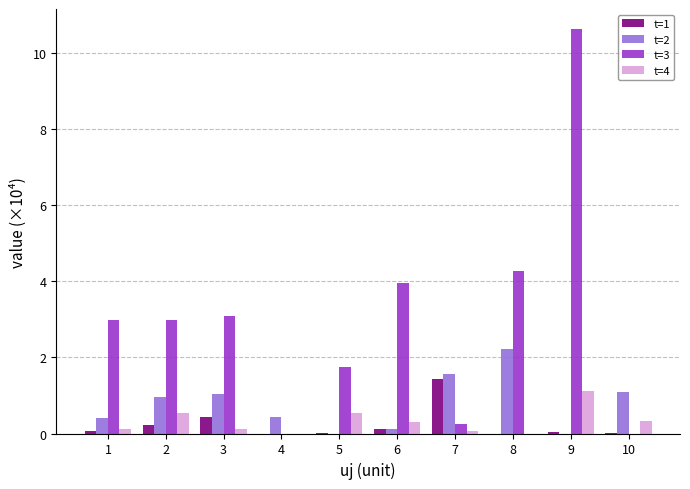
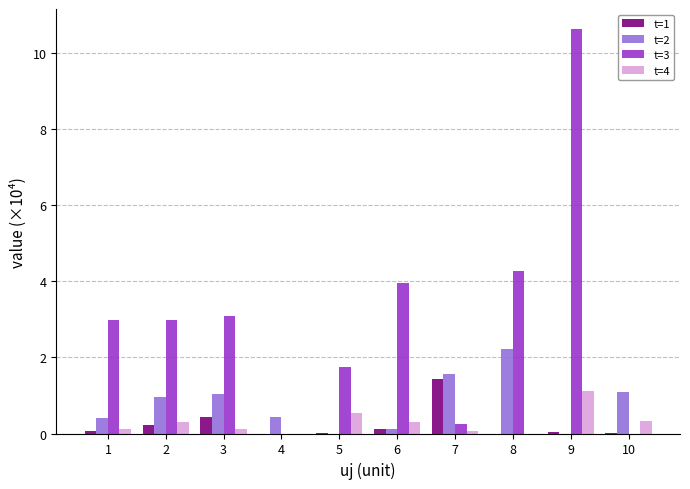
  {
    "t=1": {
      "2": 0.2,
      "3": 0.4,
      "4": 0.0,
      "6": 0.1,
      "7": 1.4,
      "8": 0.0
    },
    "t=2": {
      "1": 0.4,
      "2": 1.0,
      "3": 1.1,
      "4": 0.4,
      "5": 0.0,
      "6": 0.1,
      "7": 1.6,
      "8": 2.2,
      "9": 0.0,
      "10": 1.1
    },
    "t=3": {
      "1": 3.0,
      "2": 3.0,
      "3": 3.1,
      "4": 0.0,
      "5": 1.8,
      "6": 4.0,
      "7": 0.2,
      "8": 4.3,
      "9": 10.6,
      "10": 0.0
    },
    "t=4": {
      "1": 0.1,
-     "2": 0.5,
+     "2": 0.3,
      "3": 0.1,
      "4": 0.0,
      "5": 0.6,
      "6": 0.3,
      "7": 0.1,
      "8": 0.0,
      "9": 1.1,
      "10": 0.3
    }
  }
